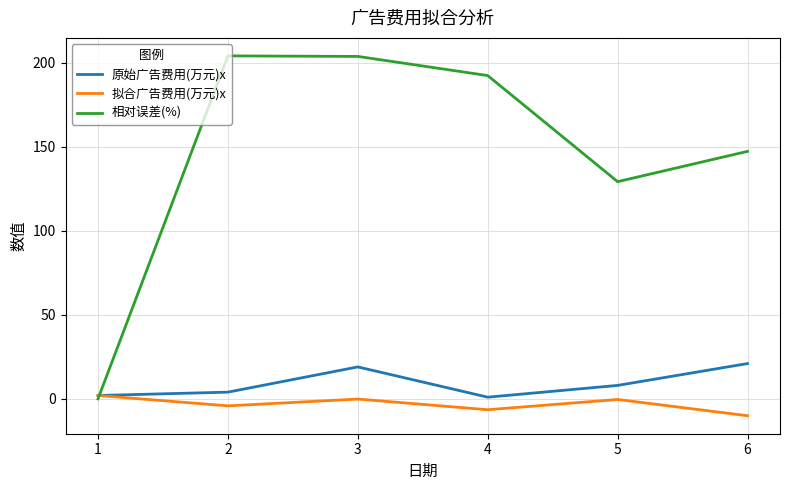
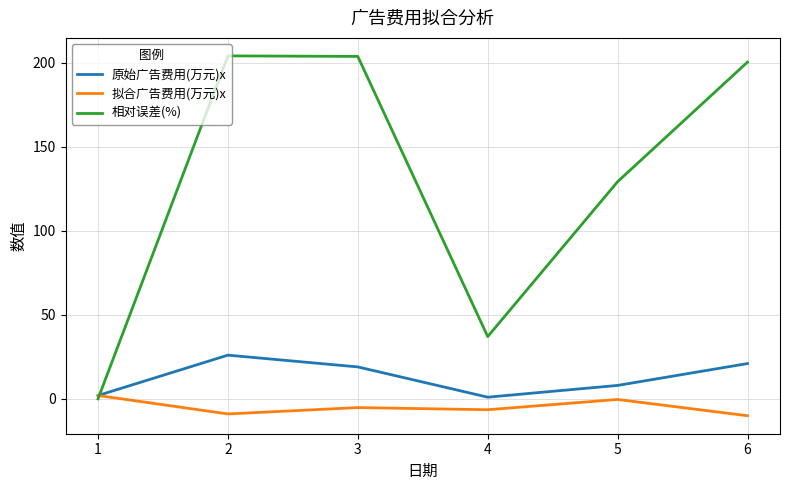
  {
    "原始广告费用(万元)x": {
-     "2": 4,
+     "2": 26,
      "3": 19,
      "4": 1,
      "5": 8,
      "6": 21
    },
    "拟合广告费用(万元)x": {
-     "2": -4,
-     "3": 0,
+     "2": -9,
+     "3": -5,
      "4": -6,
      "5": 0,
      "6": -10
    },
    "相对误差(%)": {
      "1": 0,
      "3": 204,
-     "4": 192,
+     "4": 37,
      "5": 129,
-     "6": 147
+     "6": 200
    }
  }
